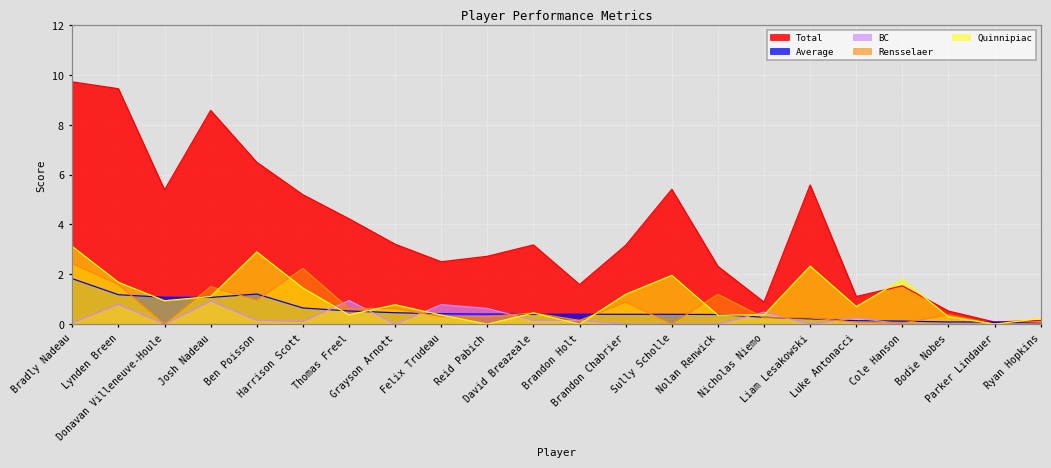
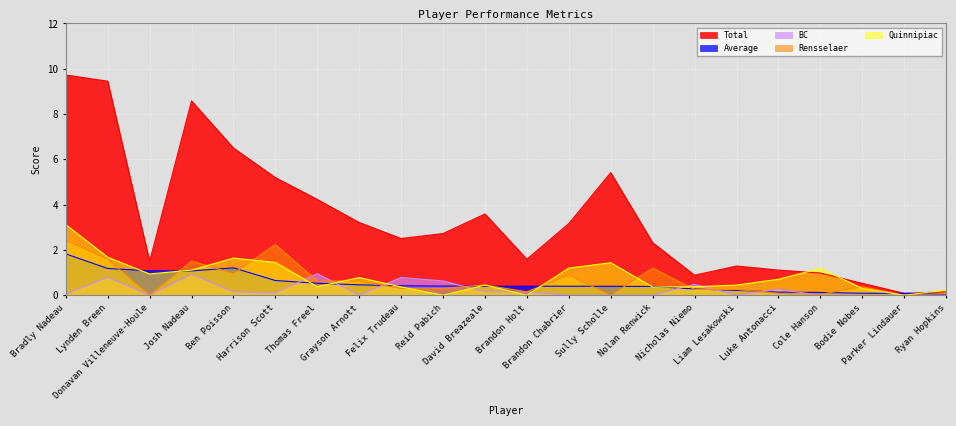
  {
    "Total": {
      "Bradly Nadeau": 9.7,
      "Lynden Breen": 9.4,
-     "Donavan Villeneuve-Houle": 5.4,
+     "Donavan Villeneuve-Houle": 1.5,
      "Josh Nadeau": 8.6,
      "Ben Poisson": 6.5,
      "Harrison Scott": 5.2,
      "Thomas Freel": 4.2,
      "Grayson Arnott": 3.2,
      "Felix Trudeau": 2.5,
      "Reid Pabich": 2.7,
-     "David Breazeale": 3.2,
+     "David Breazeale": 3.6,
      "Brandon Holt": 1.6,
      "Brandon Chabrier": 3.2,
      "Sully Scholle": 5.4,
      "Nolan Renwick": 2.3,
      "Nicholas Niemo": 0.9,
-     "Liam Lesakowski": 5.6,
+     "Liam Lesakowski": 1.3,
      "Luke Antonacci": 1.1,
-     "Cole Hanson": 1.5,
+     "Cole Hanson": 1.0,
      "Bodie Nobes": 0.5
    },
    "Average": {
      "Bradly Nadeau": 1.8,
      "Lynden Breen": 1.2,
      "Donavan Villeneuve-Houle": 1.1,
      "Ben Poisson": 1.2,
      "Harrison Scott": 0.6,
      "Grayson Arnott": 0.5,
      "Brandon Holt": 0.4,
      "Brandon Chabrier": 0.4,
      "Sully Scholle": 0.4
    },
    "BC": {
      "Bradly Nadeau": 0.1,
      "Lynden Breen": 0.8,
      "Josh Nadeau": 0.9,
      "Ben Poisson": 0.2,
      "Harrison Scott": 0.1,
      "Thomas Freel": 0.9,
      "Grayson Arnott": 0.0,
      "Felix Trudeau": 0.8,
      "Reid Pabich": 0.6,
      "David Breazeale": 0.2,
      "Brandon Chabrier": 0.0,
      "Nolan Renwick": 0.0,
      "Liam Lesakowski": 0.0,
      "Luke Antonacci": 0.3
    },
    "Rensselaer": {
      "Bradly Nadeau": 2.4,
      "Josh Nadeau": 1.5,
      "Ben Poisson": 1.0,
      "Harrison Scott": 2.2,
      "Grayson Arnott": 0.6,
      "Brandon Chabrier": 0.9,
      "Nolan Renwick": 1.2
    },
    "Quinnipiac": {
      "Bradly Nadeau": 3.1,
      "Donavan Villeneuve-Houle": 0.9,
-     "Ben Poisson": 2.9,
+     "Ben Poisson": 1.6,
      "Harrison Scott": 1.4,
      "Thomas Freel": 0.4,
      "Grayson Arnott": 0.8,
      "Reid Pabich": 0.0,
      "Brandon Holt": 0.0,
      "Brandon Chabrier": 1.2,
-     "Sully Scholle": 2.0,
-     "Liam Lesakowski": 2.3,
+     "Sully Scholle": 1.4,
+     "Liam Lesakowski": 0.5,
      "Luke Antonacci": 0.7,
-     "Cole Hanson": 1.8
+     "Cole Hanson": 1.2
    }
  }
